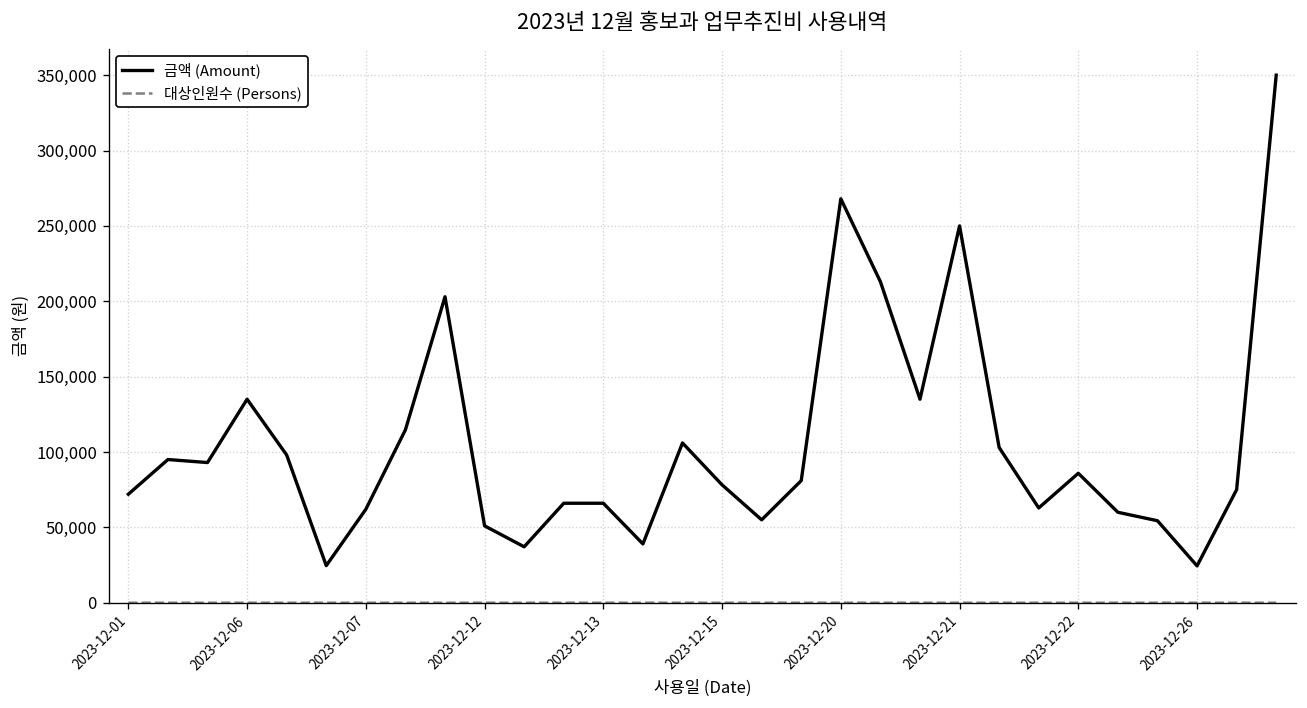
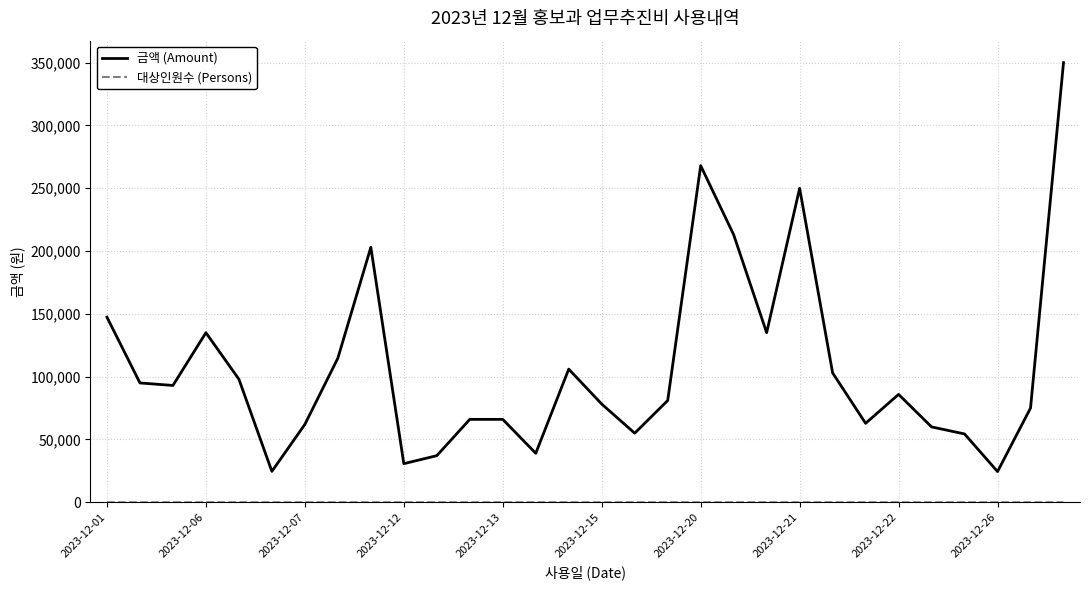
  {
    "금액 (Amount)": {
-     "2023-12-01": "72,000",
-     "2023-12-12": "51,000",
+     "2023-12-01": "147,000",
+     "2023-12-12": "31,000",
      "2023-12-15": "78,000",
      "2023-12-26": "24,000"
    },
    "대상인원수 (Persons)": {
      "2023-12-01": "0",
      "2023-12-12": "0",
      "2023-12-15": "0",
      "2023-12-26": "0"
    }
  }
